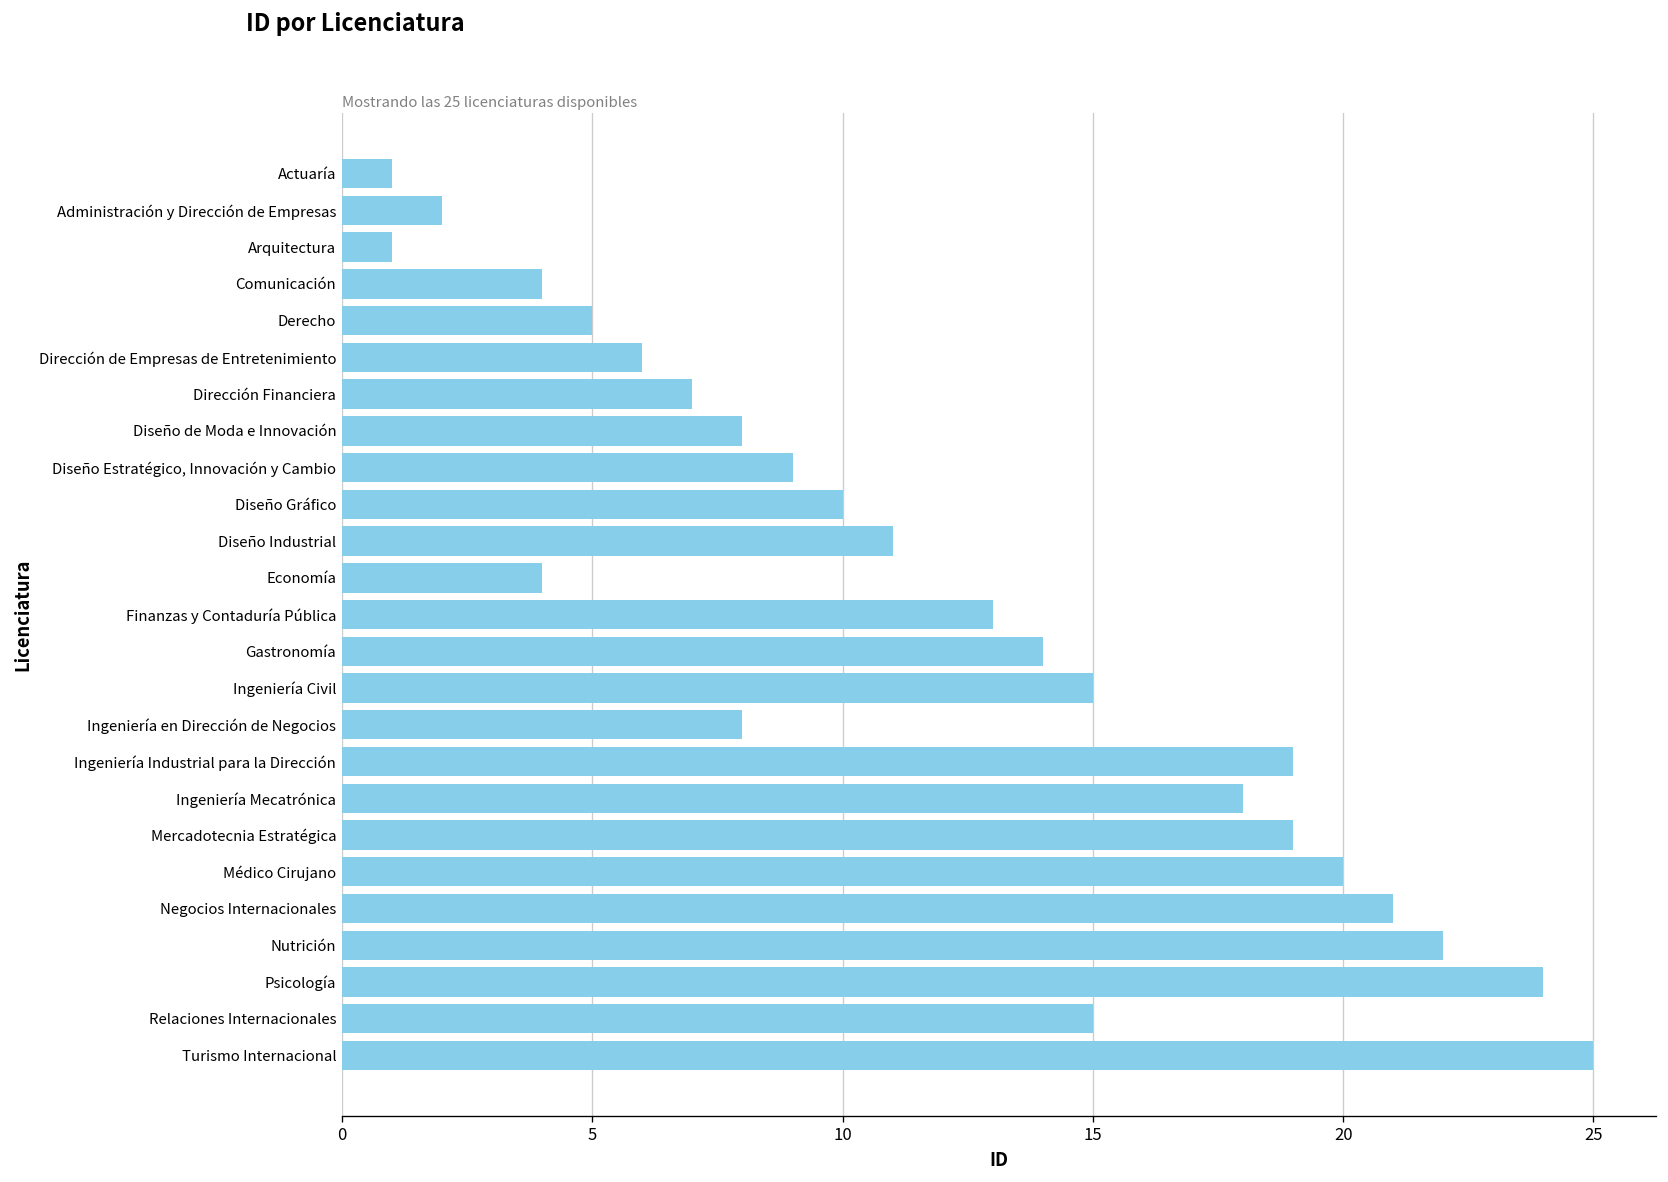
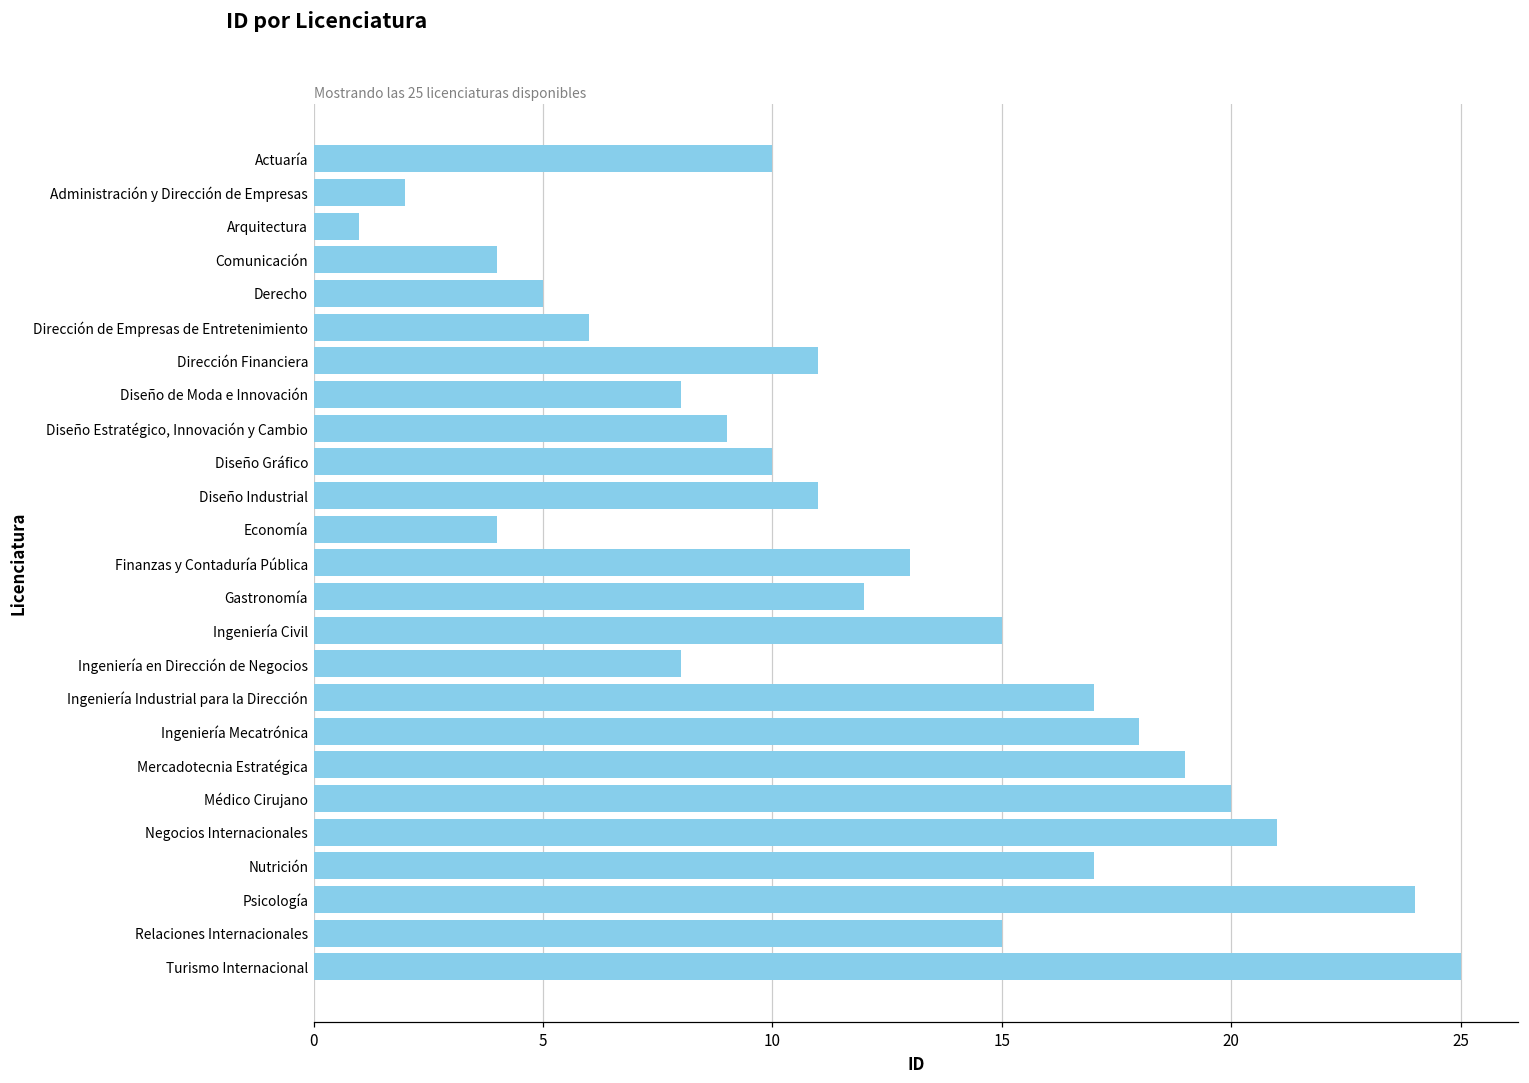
  {
-   "Actuaría": 1,
+   "Actuaría": 10,
    "Administración y Dirección de Empresas": 2,
    "Arquitectura": 1,
    "Comunicación": 4,
    "Derecho": 5,
    "Dirección de Empresas de Entretenimiento": 6,
-   "Dirección Financiera": 7,
+   "Dirección Financiera": 11,
    "Diseño de Moda e Innovación": 8,
    "Diseño Estratégico, Innovación y Cambio": 9,
    "Diseño Gráfico": 10,
    "Diseño Industrial": 11,
    "Economía": 4,
    "Finanzas y Contaduría Pública": 13,
-   "Gastronomía": 14,
+   "Gastronomía": 12,
    "Ingeniería Civil": 15,
    "Ingeniería en Dirección de Negocios": 8,
-   "Ingeniería Industrial para la Dirección": 19,
+   "Ingeniería Industrial para la Dirección": 17,
    "Ingeniería Mecatrónica": 18,
    "Mercadotecnia Estratégica": 19,
    "Médico Cirujano": 20,
    "Negocios Internacionales": 21,
-   "Nutrición": 22,
+   "Nutrición": 17,
    "Psicología": 24,
    "Relaciones Internacionales": 15,
    "Turismo Internacional": 25
  }
